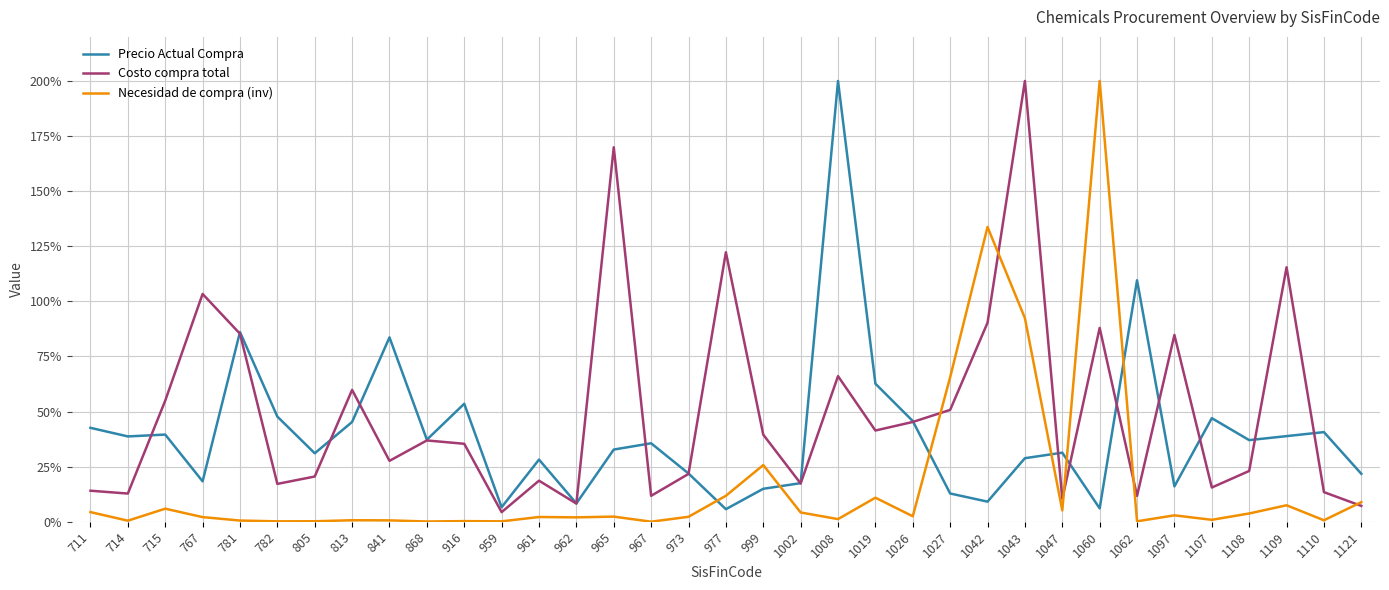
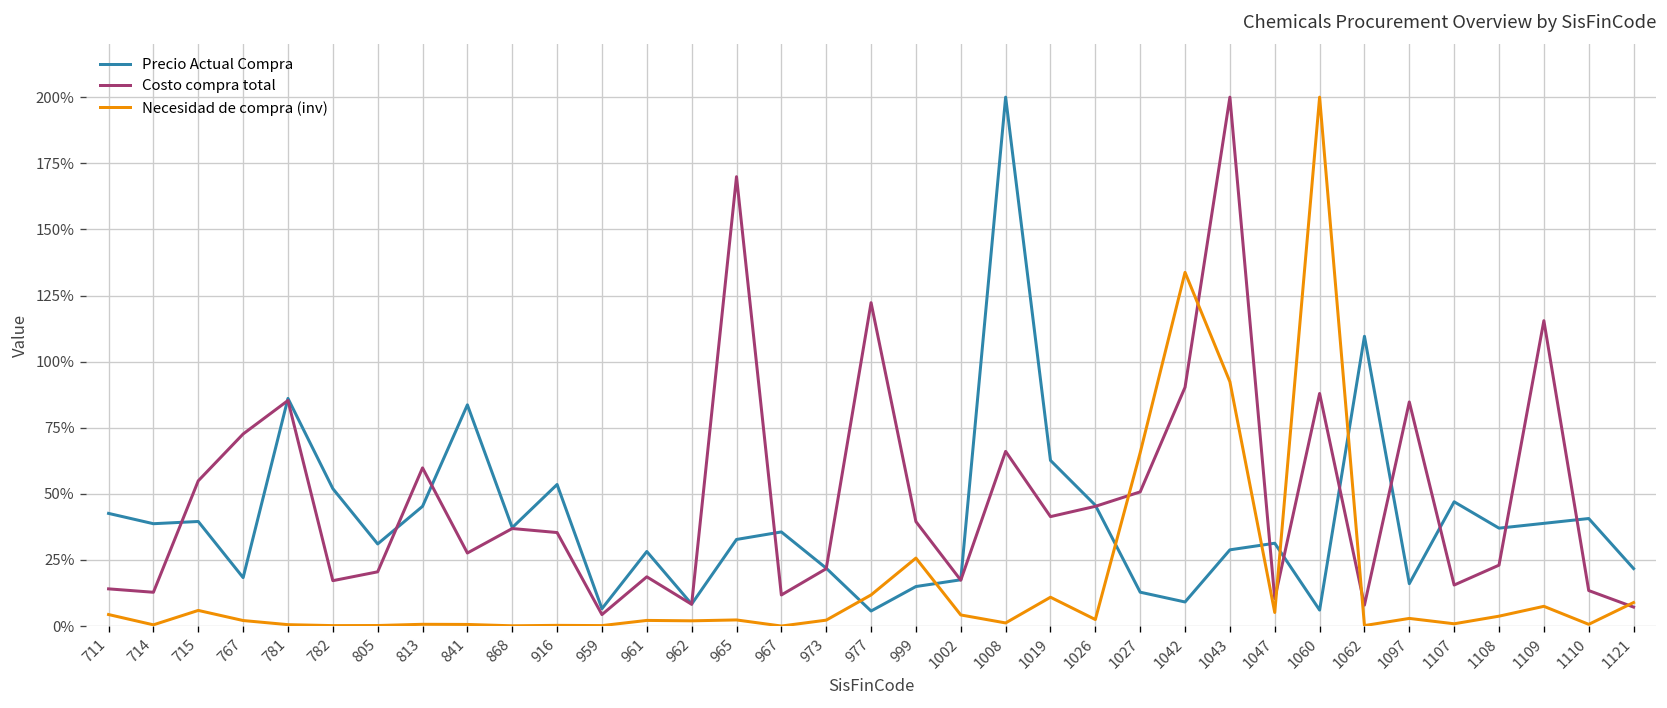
  {
    "Precio Actual Compra": {
      "711": "43%",
      "714": "39%",
      "715": "40%",
      "767": "18%",
-     "782": "48%",
+     "782": "52%",
      "805": "31%",
      "813": "45%",
      "841": "84%",
      "916": "54%",
      "959": "7%",
      "961": "28%",
      "965": "33%",
      "967": "36%",
      "977": "6%",
      "999": "15%",
      "1008": "200%",
      "1019": "63%",
      "1027": "13%",
      "1042": "9%",
      "1043": "29%",
      "1047": "31%",
      "1060": "6%",
      "1062": "110%",
      "1097": "16%",
      "1107": "47%",
      "1108": "37%",
      "1109": "39%",
      "1110": "41%",
      "1121": "22%"
    },
    "Costo compra total": {
      "711": "14%",
      "714": "13%",
      "715": "55%",
-     "767": "103%",
+     "767": "73%",
      "782": "17%",
      "805": "21%",
      "813": "60%",
      "841": "28%",
      "916": "35%",
      "959": "4%",
      "961": "19%",
      "965": "170%",
      "967": "12%",
      "977": "122%",
      "999": "40%",
      "1008": "66%",
      "1019": "41%",
      "1027": "51%",
      "1042": "90%",
      "1043": "200%",
      "1047": "10%",
      "1060": "88%",
-     "1062": "12%",
+     "1062": "8%",
      "1097": "85%",
      "1107": "16%",
      "1108": "23%",
      "1109": "115%",
      "1110": "13%",
      "1121": "7%"
    },
    "Necesidad de compra (inv)": {
      "711": "4%",
      "714": "0%",
      "715": "6%",
      "767": "2%",
      "781": "1%",
      "782": "0%",
      "805": "0%",
      "813": "1%",
      "841": "1%",
      "868": "0%",
      "916": "0%",
      "959": "0%",
      "961": "2%",
      "962": "2%",
      "965": "2%",
      "967": "0%",
      "973": "2%",
      "977": "12%",
      "999": "26%",
      "1002": "4%",
      "1008": "1%",
      "1019": "11%",
      "1026": "2%",
      "1027": "66%",
      "1042": "134%",
      "1043": "92%",
      "1047": "5%",
      "1060": "200%",
      "1062": "0%",
      "1097": "3%",
      "1107": "1%",
      "1108": "4%",
      "1109": "7%",
      "1110": "1%",
      "1121": "9%"
    }
  }
